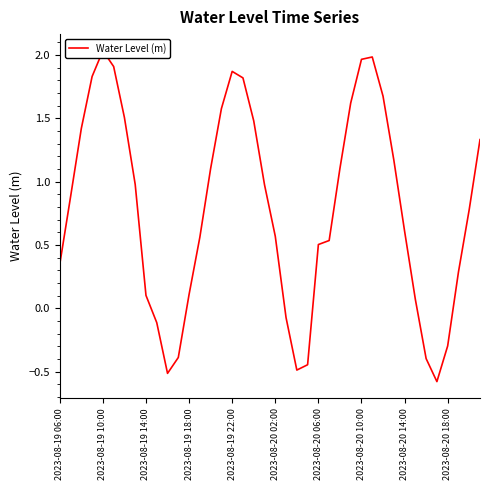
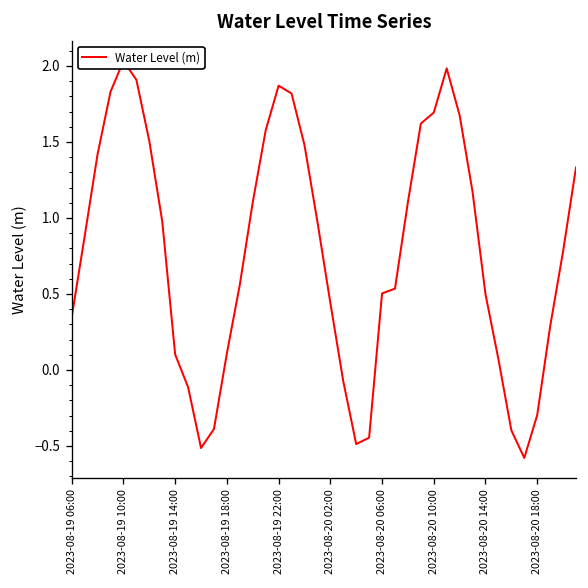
  {
    "2023-08-19 06:00": 0.35,
    "2023-08-19 14:00": 0.10,
    "2023-08-19 18:00": 0.11,
    "2023-08-19 22:00": 1.87,
-   "2023-08-20 02:00": 0.57,
+   "2023-08-20 02:00": 0.44,
    "2023-08-20 06:00": 0.50,
-   "2023-08-20 10:00": 1.97,
-   "2023-08-20 14:00": 0.61,
+   "2023-08-20 10:00": 1.69,
+   "2023-08-20 14:00": 0.50,
    "2023-08-20 18:00": -0.30
  }
